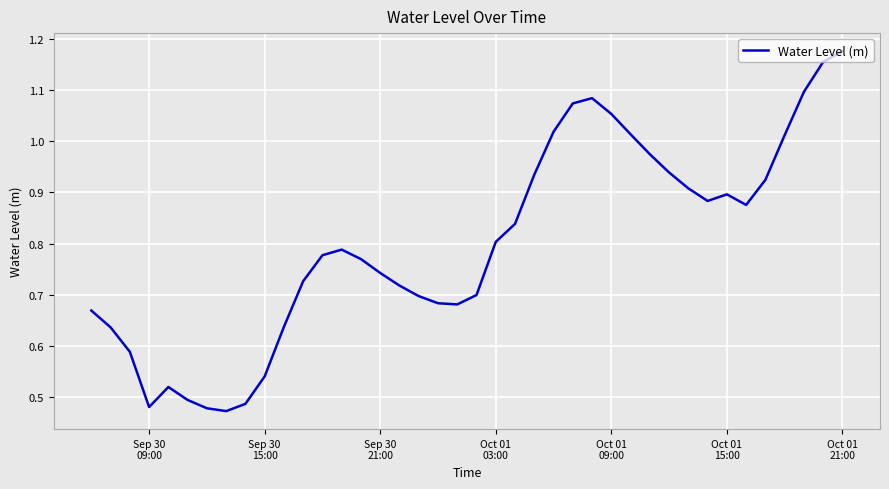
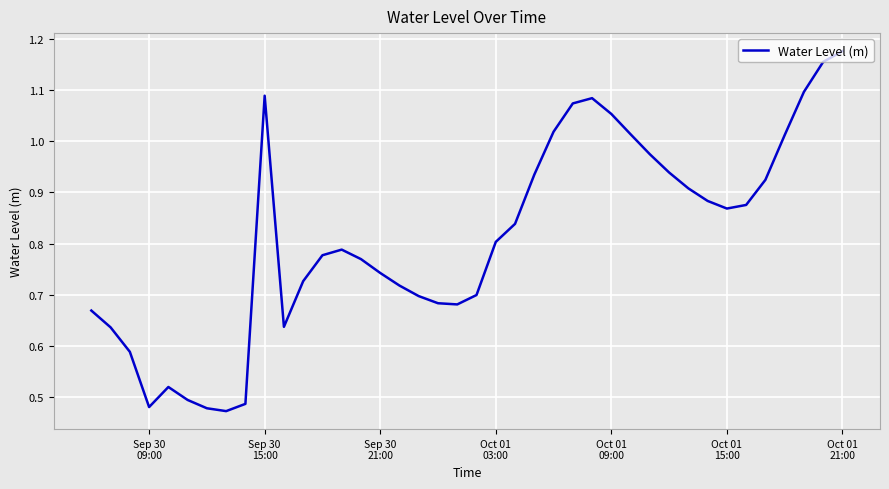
  {
    "Sep 30 09:00": 0.48,
-   "Sep 30 15:00": 0.54,
+   "Sep 30 15:00": 1.09,
    "Sep 30 21:00": 0.74,
    "Oct 01 03:00": 0.80,
    "Oct 01 09:00": 1.05,
-   "Oct 01 15:00": 0.90
+   "Oct 01 15:00": 0.87
  }
